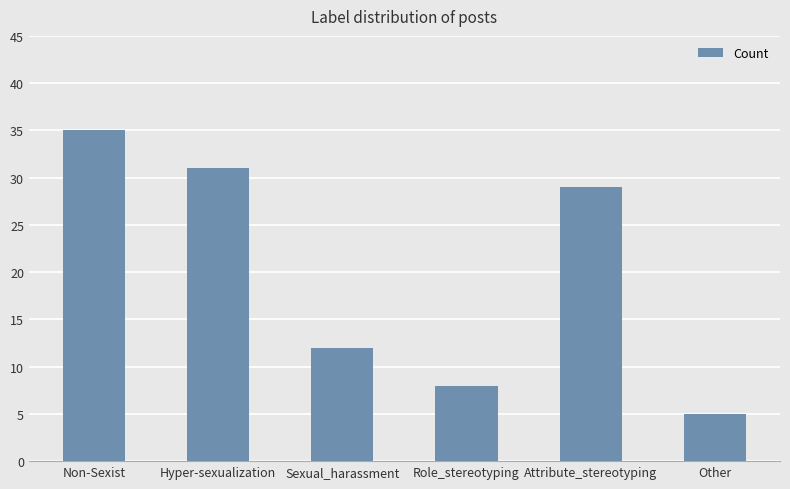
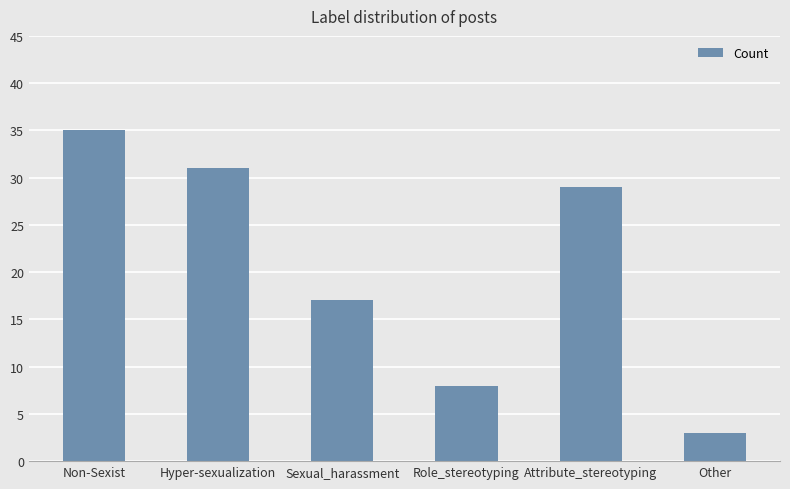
  {
    "Non-Sexist": 35,
    "Hyper-sexualization": 31,
-   "Sexual_harassment": 12,
+   "Sexual_harassment": 17,
    "Role_stereotyping": 8,
    "Attribute_stereotyping": 29,
-   "Other": 5
+   "Other": 3
  }
